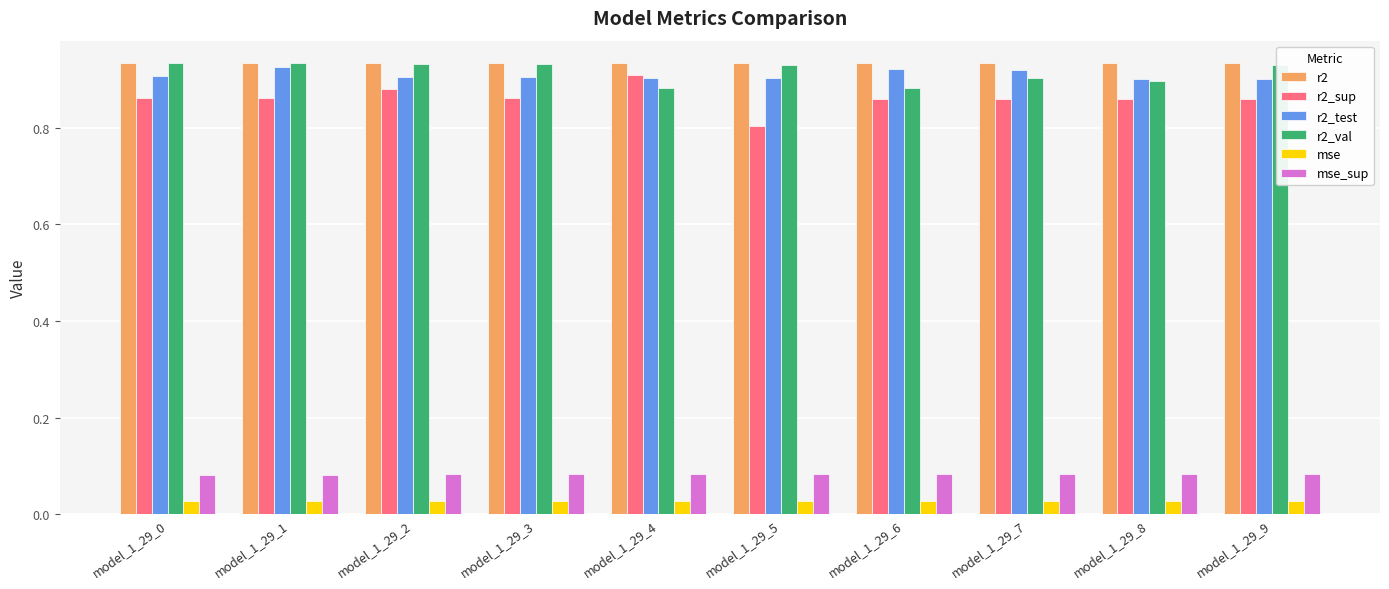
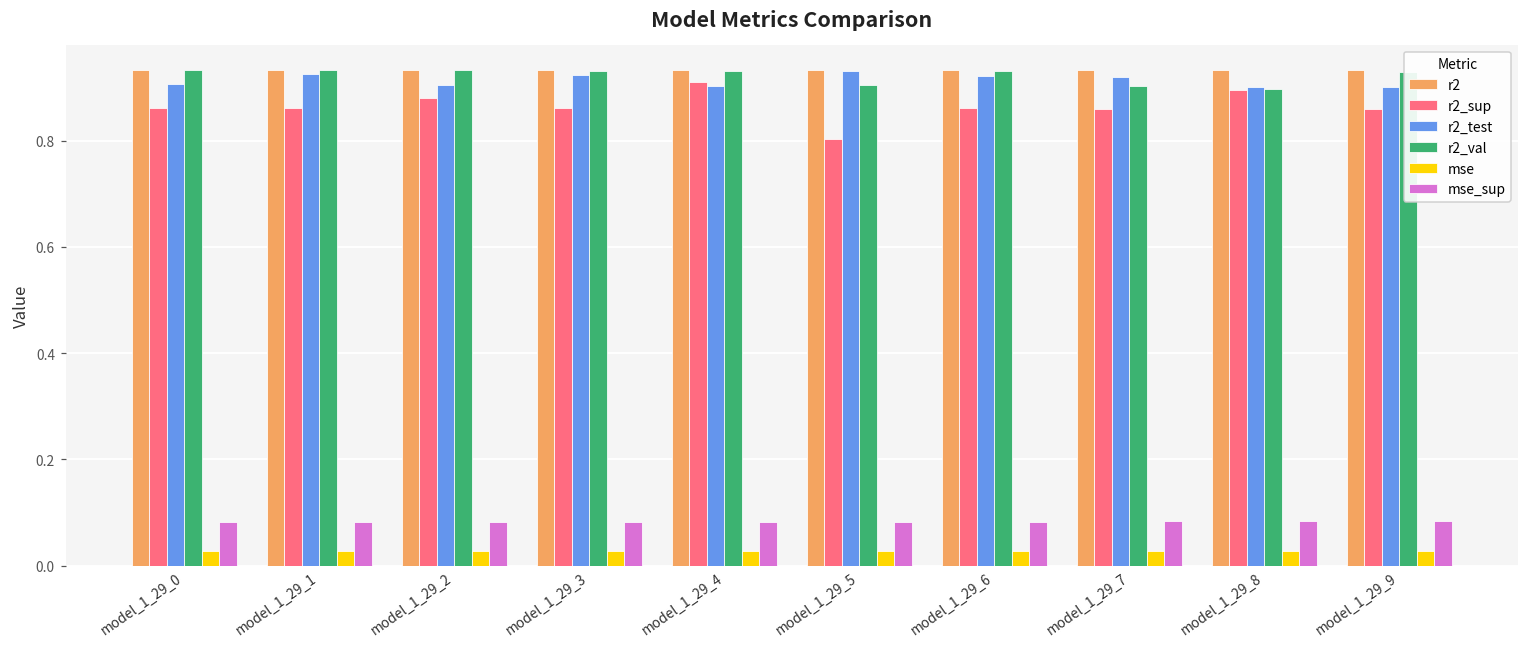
  {
    "r2": {
      "model_1_29_0": 0.93,
      "model_1_29_1": 0.93,
      "model_1_29_2": 0.93,
      "model_1_29_3": 0.93,
      "model_1_29_4": 0.93,
      "model_1_29_5": 0.93,
      "model_1_29_6": 0.93,
      "model_1_29_7": 0.93,
      "model_1_29_8": 0.93,
      "model_1_29_9": 0.93
    },
    "r2_sup": {
      "model_1_29_0": 0.86,
      "model_1_29_1": 0.86,
      "model_1_29_2": 0.88,
      "model_1_29_3": 0.86,
      "model_1_29_4": 0.91,
      "model_1_29_5": 0.80,
      "model_1_29_6": 0.86,
      "model_1_29_7": 0.86,
-     "model_1_29_8": 0.86,
+     "model_1_29_8": 0.89,
      "model_1_29_9": 0.86
    },
    "r2_test": {
      "model_1_29_0": 0.91,
      "model_1_29_1": 0.92,
      "model_1_29_2": 0.91,
-     "model_1_29_3": 0.90,
+     "model_1_29_3": 0.92,
      "model_1_29_4": 0.90,
-     "model_1_29_5": 0.90,
+     "model_1_29_5": 0.93,
      "model_1_29_6": 0.92,
      "model_1_29_7": 0.92,
      "model_1_29_8": 0.90,
      "model_1_29_9": 0.90
    },
    "r2_val": {
      "model_1_29_0": 0.93,
      "model_1_29_1": 0.93,
      "model_1_29_2": 0.93,
      "model_1_29_3": 0.93,
-     "model_1_29_4": 0.88,
-     "model_1_29_5": 0.93,
-     "model_1_29_6": 0.88,
+     "model_1_29_4": 0.93,
+     "model_1_29_5": 0.90,
+     "model_1_29_6": 0.93,
      "model_1_29_7": 0.90,
      "model_1_29_8": 0.90
    },
    "mse": {
      "model_1_29_0": 0.03,
      "model_1_29_1": 0.03,
      "model_1_29_2": 0.03,
      "model_1_29_3": 0.03,
      "model_1_29_4": 0.03,
      "model_1_29_5": 0.03,
      "model_1_29_6": 0.03,
      "model_1_29_7": 0.03,
      "model_1_29_8": 0.03,
      "model_1_29_9": 0.03
    },
    "mse_sup": {
      "model_1_29_0": 0.08,
      "model_1_29_1": 0.08,
      "model_1_29_2": 0.08,
      "model_1_29_3": 0.08,
      "model_1_29_4": 0.08,
      "model_1_29_5": 0.08,
      "model_1_29_6": 0.08,
      "model_1_29_7": 0.08,
      "model_1_29_8": 0.08,
      "model_1_29_9": 0.08
    }
  }
